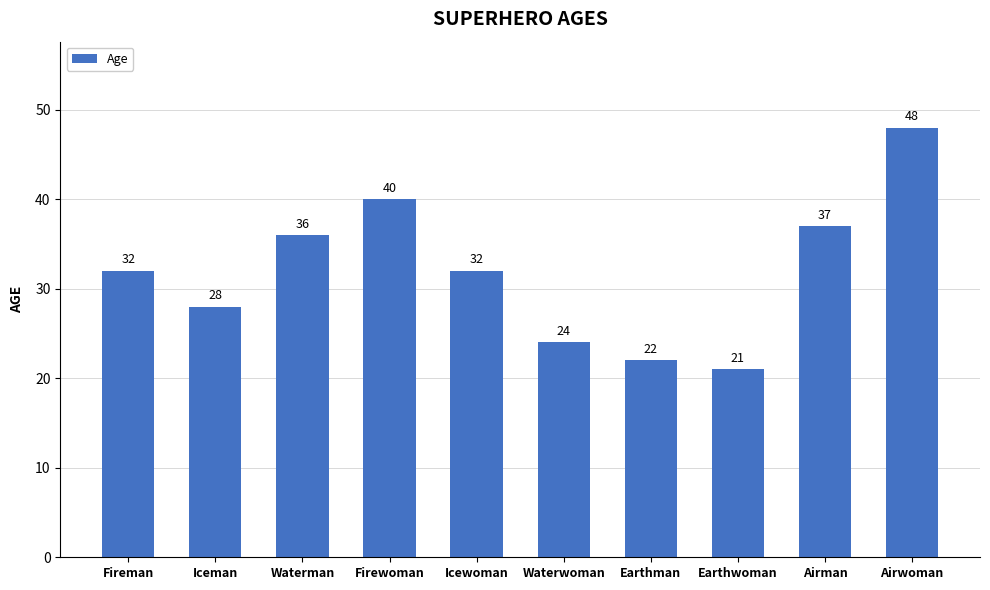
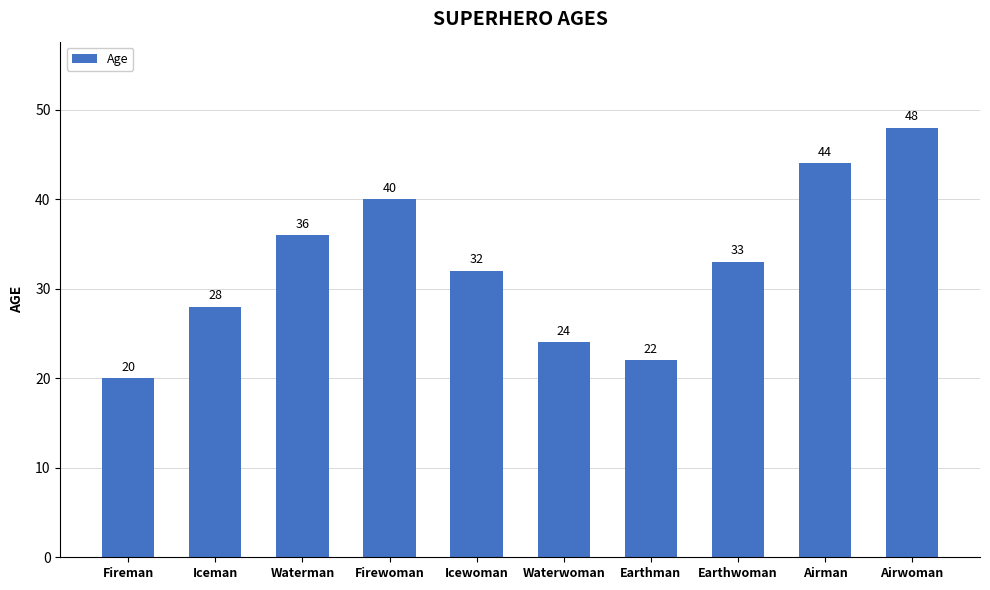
  {
-   "Fireman": 32,
+   "Fireman": 20,
    "Iceman": 28,
    "Waterman": 36,
    "Firewoman": 40,
    "Icewoman": 32,
    "Waterwoman": 24,
    "Earthman": 22,
-   "Earthwoman": 21,
-   "Airman": 37,
+   "Earthwoman": 33,
+   "Airman": 44,
    "Airwoman": 48
  }
